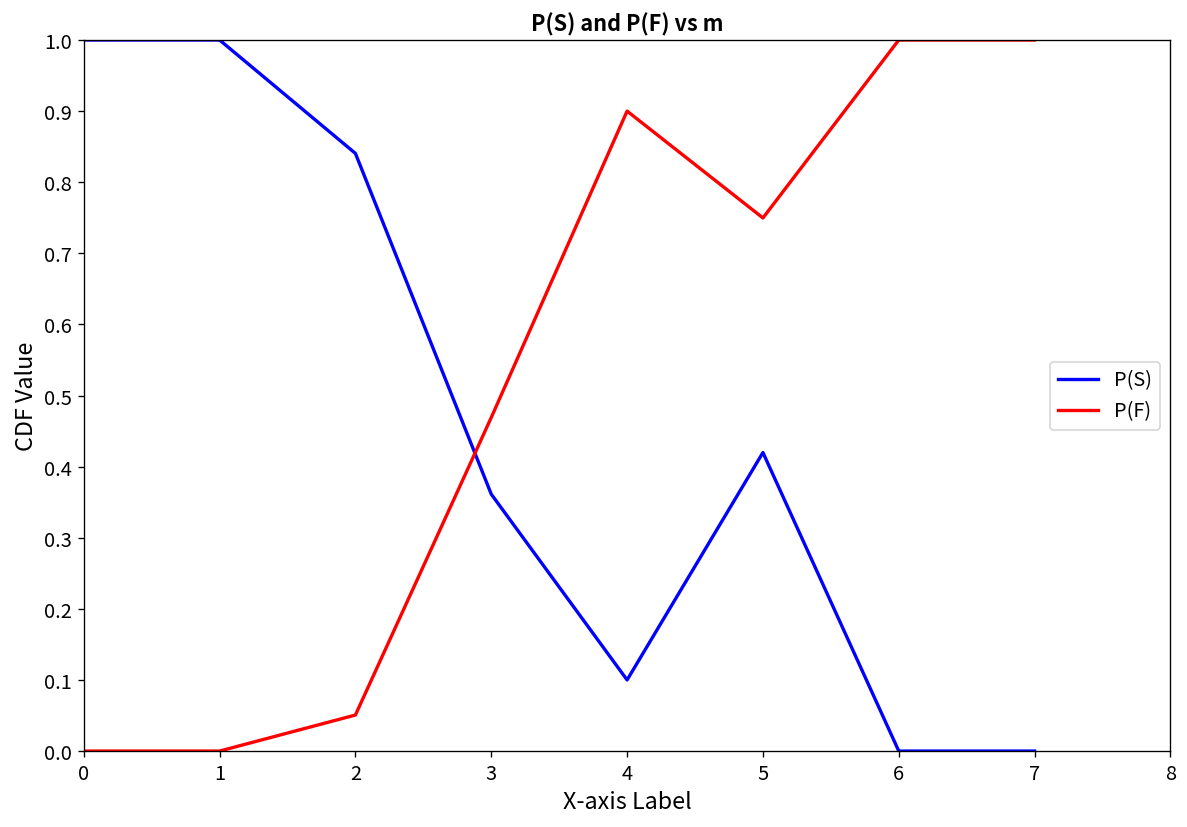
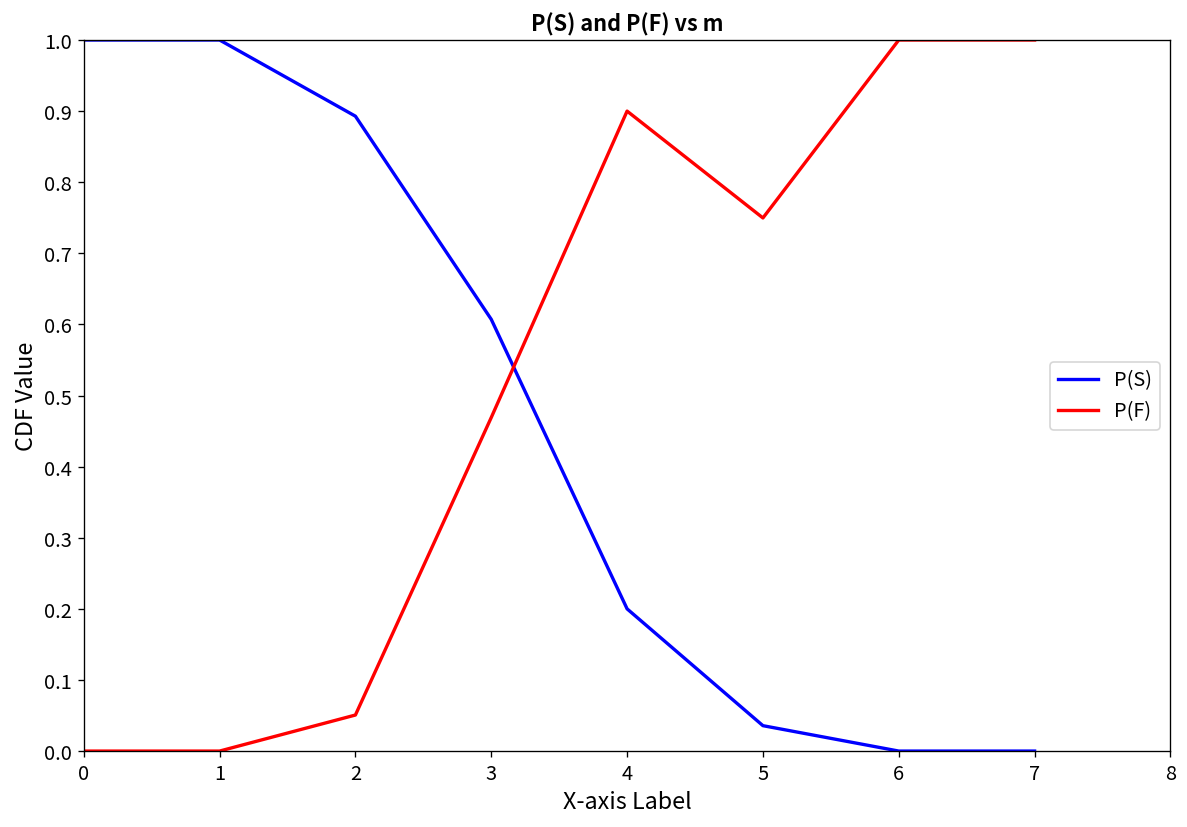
  {
    "P(S)": {
      "0": 1.00,
      "1": 1.00,
-     "2": 0.84,
-     "3": 0.36,
-     "4": 0.1,
-     "5": 0.42,
+     "2": 0.89,
+     "3": 0.61,
+     "4": 0.2,
+     "5": 0.04,
      "6": 0.00,
      "7": 0.00
    },
    "P(F)": {
      "0": 0.00,
      "1": 0.00,
      "2": 0.05,
      "3": 0.47,
      "4": 0.90,
      "5": 0.75,
      "6": 1.00,
      "7": 1.00
    }
  }
